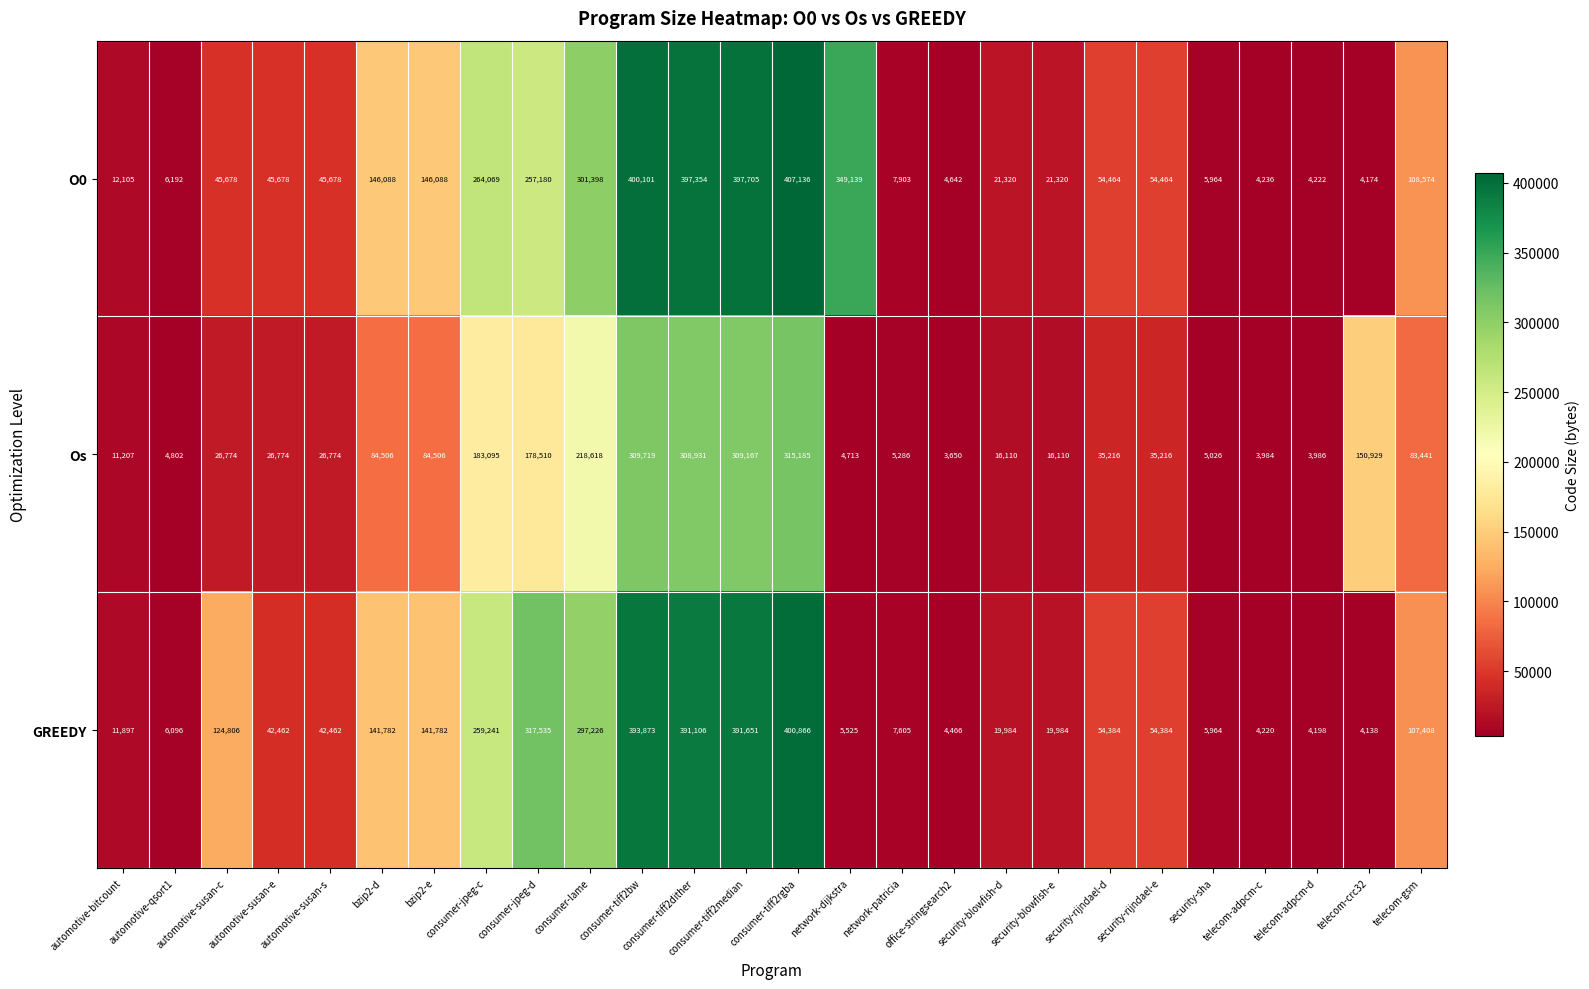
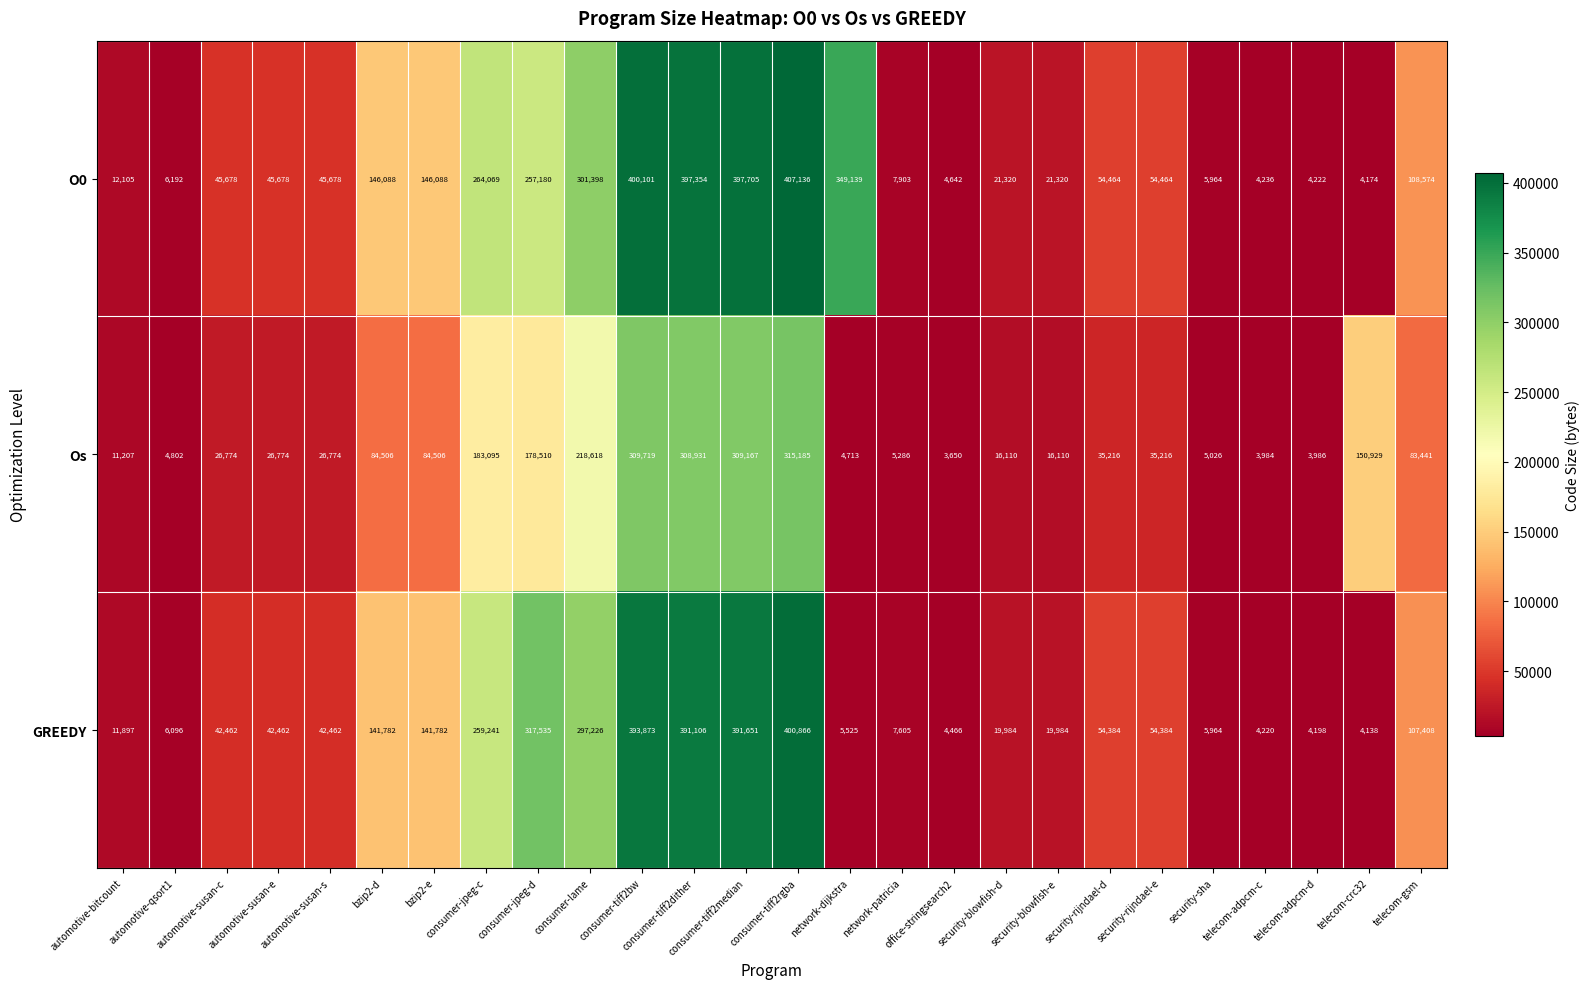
  {
    "O0": {
      "automotive-bitcount": "12,105",
      "automotive-qsort1": "6,192",
      "automotive-susan-c": "45,678",
      "automotive-susan-e": "45,678",
      "automotive-susan-s": "45,678",
      "bzip2-d": "146,088",
      "bzip2-e": "146,088",
      "consumer-jpeg-c": "264,069",
      "consumer-jpeg-d": "257,180",
      "consumer-lame": "301,398",
      "consumer-tiff2bw": "400,101",
      "consumer-tiff2dither": "397,354",
      "consumer-tiff2median": "397,705",
      "consumer-tiff2rgba": "407,136",
      "network-dijkstra": "349,139",
      "network-patricia": "7,903",
      "office-stringsearch2": "4,642",
      "security-blowfish-d": "21,320",
      "security-blowfish-e": "21,320",
      "security-rijndael-d": "54,464",
      "security-rijndael-e": "54,464",
      "security-sha": "5,964",
      "telecom-adpcm-c": "4,236",
      "telecom-adpcm-d": "4,222",
      "telecom-crc32": "4,174",
      "telecom-gsm": "108,574"
    },
    "Os": {
      "automotive-bitcount": "11,207",
      "automotive-qsort1": "4,802",
      "automotive-susan-c": "26,774",
      "automotive-susan-e": "26,774",
      "automotive-susan-s": "26,774",
      "bzip2-d": "84,506",
      "bzip2-e": "84,506",
      "consumer-jpeg-c": "183,095",
      "consumer-jpeg-d": "178,510",
      "consumer-lame": "218,618",
      "consumer-tiff2bw": "309,719",
      "consumer-tiff2dither": "308,931",
      "consumer-tiff2median": "309,167",
      "consumer-tiff2rgba": "315,185",
      "network-dijkstra": "4,713",
      "network-patricia": "5,286",
      "office-stringsearch2": "3,650",
      "security-blowfish-d": "16,110",
      "security-blowfish-e": "16,110",
      "security-rijndael-d": "35,216",
      "security-rijndael-e": "35,216",
      "security-sha": "5,026",
      "telecom-adpcm-c": "3,984",
      "telecom-adpcm-d": "3,986",
      "telecom-crc32": "150,929",
      "telecom-gsm": "83,441"
    },
    "GREEDY": {
      "automotive-bitcount": "11,897",
      "automotive-qsort1": "6,096",
-     "automotive-susan-c": "124,806",
+     "automotive-susan-c": "42,462",
      "automotive-susan-e": "42,462",
      "automotive-susan-s": "42,462",
      "bzip2-d": "141,782",
      "bzip2-e": "141,782",
      "consumer-jpeg-c": "259,241",
      "consumer-jpeg-d": "317,535",
      "consumer-lame": "297,226",
      "consumer-tiff2bw": "393,873",
      "consumer-tiff2dither": "391,106",
      "consumer-tiff2median": "391,651",
      "consumer-tiff2rgba": "400,866",
      "network-dijkstra": "5,525",
      "network-patricia": "7,605",
      "office-stringsearch2": "4,466",
      "security-blowfish-d": "19,984",
      "security-blowfish-e": "19,984",
      "security-rijndael-d": "54,384",
      "security-rijndael-e": "54,384",
      "security-sha": "5,964",
      "telecom-adpcm-c": "4,220",
      "telecom-adpcm-d": "4,198",
      "telecom-crc32": "4,138",
      "telecom-gsm": "107,408"
    }
  }
